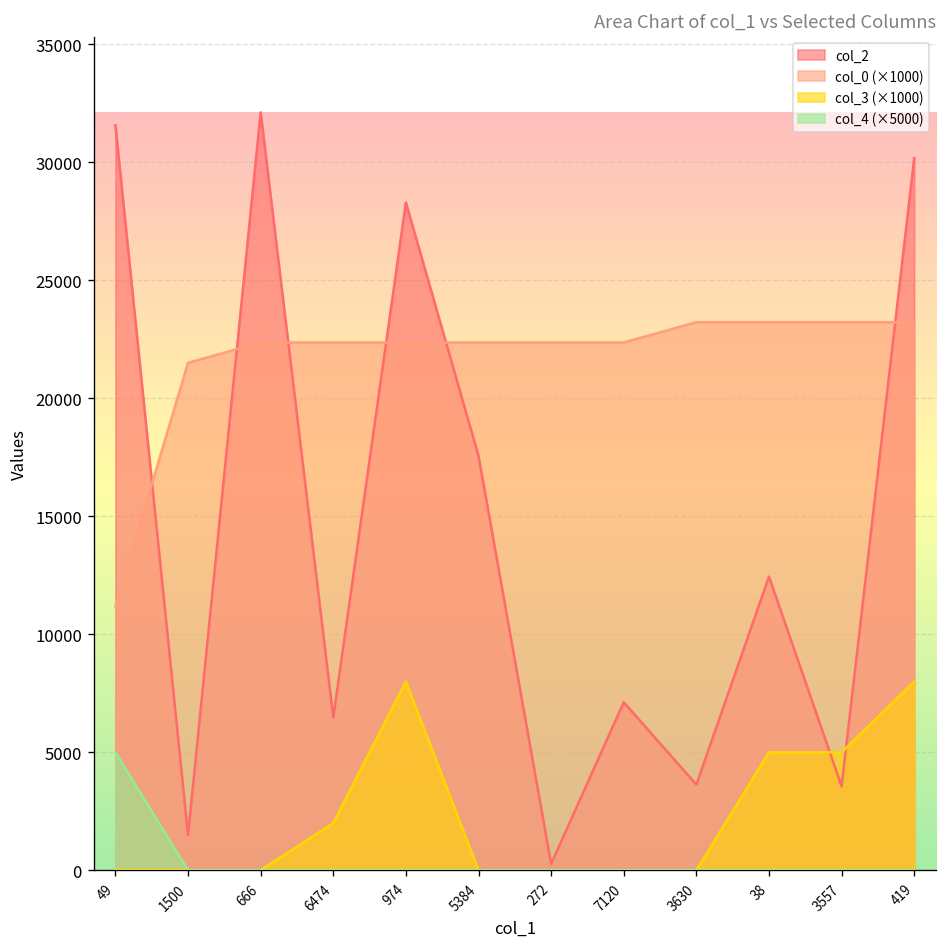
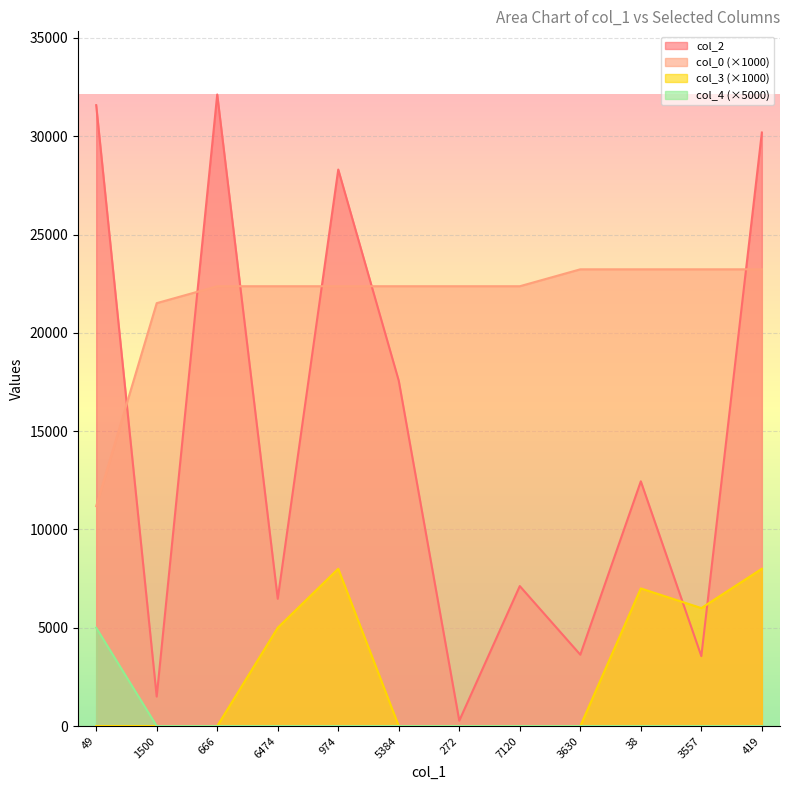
  {
    "col_3 (×1000)": {
      "49": 0,
-     "6474": 2000,
+     "6474": 5000,
      "974": 8000,
-     "38": 5000,
-     "3557": 5000,
+     "38": 7000,
+     "3557": 6000,
      "419": 8000
    },
    "col_4 (×5000)": {
      "49": 5000,
      "6474": 0,
      "974": 0,
      "38": 0,
      "3557": 0,
      "419": 0
    }
  }
